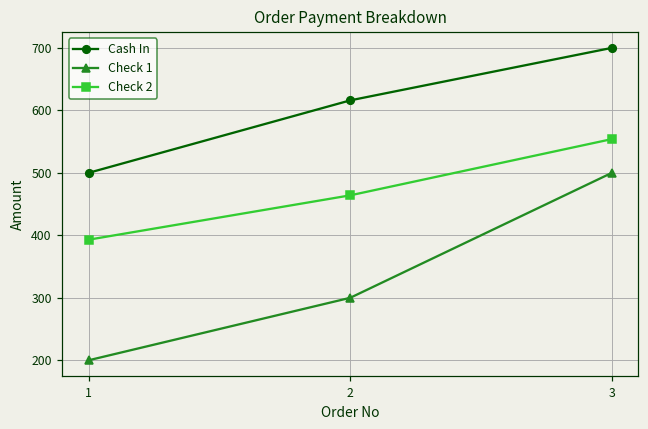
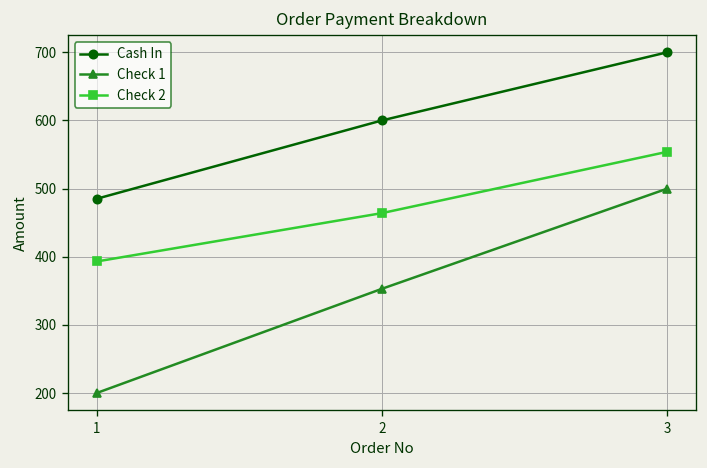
  {
    "Cash In": {
-     "1": 500,
-     "2": 620,
+     "1": 490,
+     "2": 600,
      "3": 700
    },
    "Check 1": {
      "1": 200,
-     "2": 300,
+     "2": 350,
      "3": 500
    },
    "Check 2": {
      "1": 390,
      "2": 460,
      "3": 550
    }
  }
